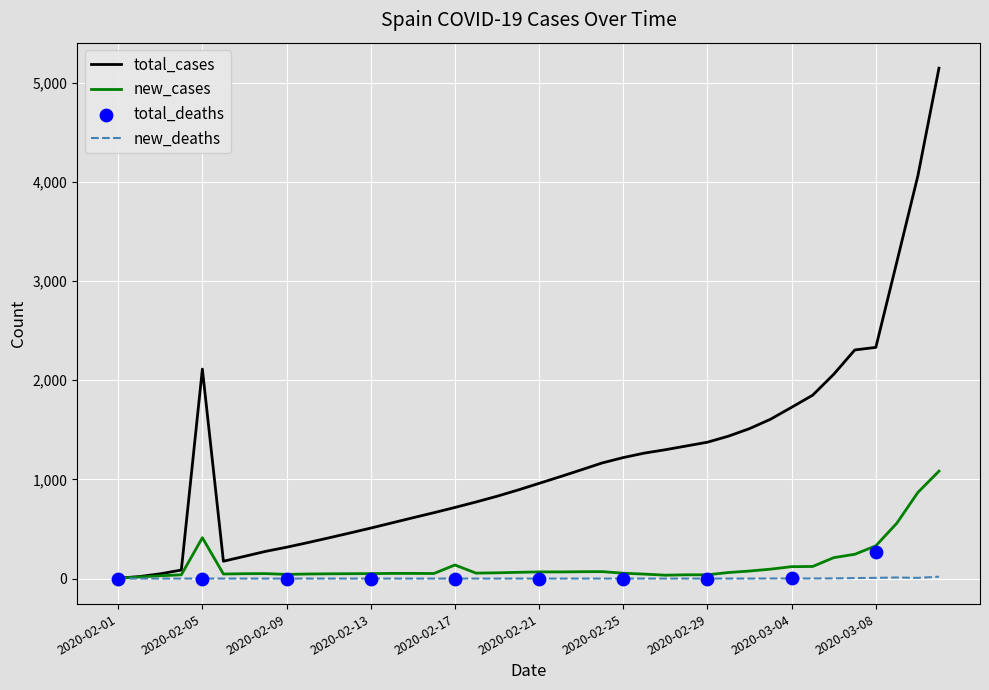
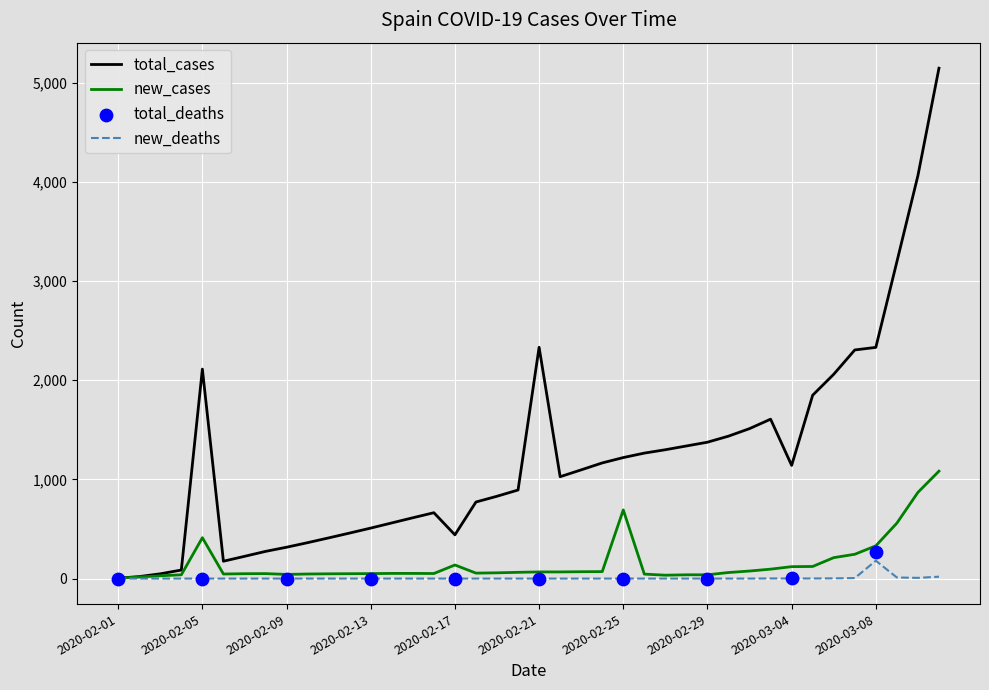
  {
    "total_cases": {
      "2020-02-05": "2,100",
      "2020-02-09": "300",
      "2020-02-13": "500",
-     "2020-02-17": "700",
-     "2020-02-21": "1,000",
+     "2020-02-17": "400",
+     "2020-02-21": "2,300",
      "2020-02-25": "1,200",
      "2020-02-29": "1,400",
-     "2020-03-04": "1,700",
+     "2020-03-04": "1,100",
      "2020-03-08": "2,300"
    },
    "new_cases": {
      "2020-02-05": "400",
      "2020-02-09": "0",
      "2020-02-13": "100",
      "2020-02-17": "100",
      "2020-02-21": "100",
-     "2020-02-25": "100",
+     "2020-02-25": "700",
      "2020-02-29": "0",
      "2020-03-04": "100",
      "2020-03-08": "300"
    },
    "new_deaths": {
-     "2020-03-08": "0"
+     "2020-03-08": "200"
    }
  }
